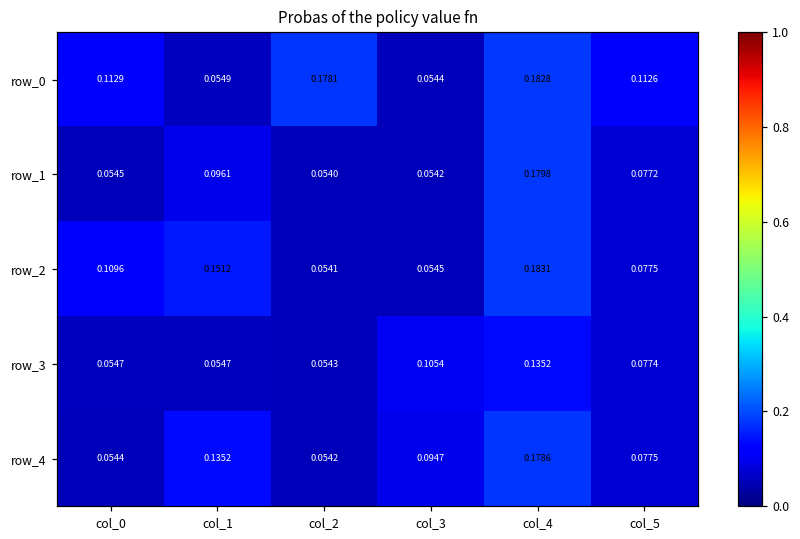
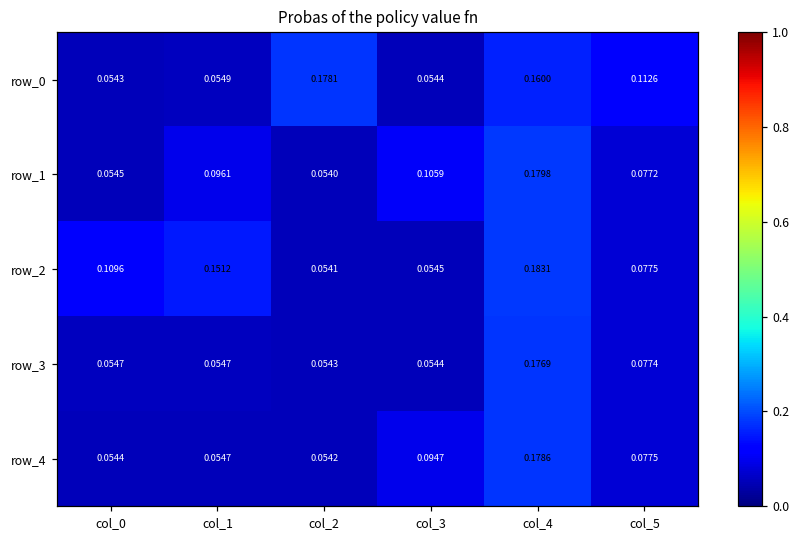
  {
    "row_0": {
-     "col_0": 0.1129,
+     "col_0": 0.0543,
      "col_1": 0.0549,
      "col_2": 0.1781,
      "col_3": 0.0544,
-     "col_4": 0.1828,
+     "col_4": 0.1600,
      "col_5": 0.1126
    },
    "row_1": {
      "col_0": 0.0545,
      "col_1": 0.0961,
      "col_2": 0.0540,
-     "col_3": 0.0542,
+     "col_3": 0.1059,
      "col_4": 0.1798,
      "col_5": 0.0772
    },
    "row_2": {
      "col_0": 0.1096,
      "col_1": 0.1512,
      "col_2": 0.0541,
      "col_3": 0.0545,
      "col_4": 0.1831,
      "col_5": 0.0775
    },
    "row_3": {
      "col_0": 0.0547,
      "col_1": 0.0547,
      "col_2": 0.0543,
-     "col_3": 0.1054,
-     "col_4": 0.1352,
+     "col_3": 0.0544,
+     "col_4": 0.1769,
      "col_5": 0.0774
    },
    "row_4": {
      "col_0": 0.0544,
-     "col_1": 0.1352,
+     "col_1": 0.0547,
      "col_2": 0.0542,
      "col_3": 0.0947,
      "col_4": 0.1786,
      "col_5": 0.0775
    }
  }
